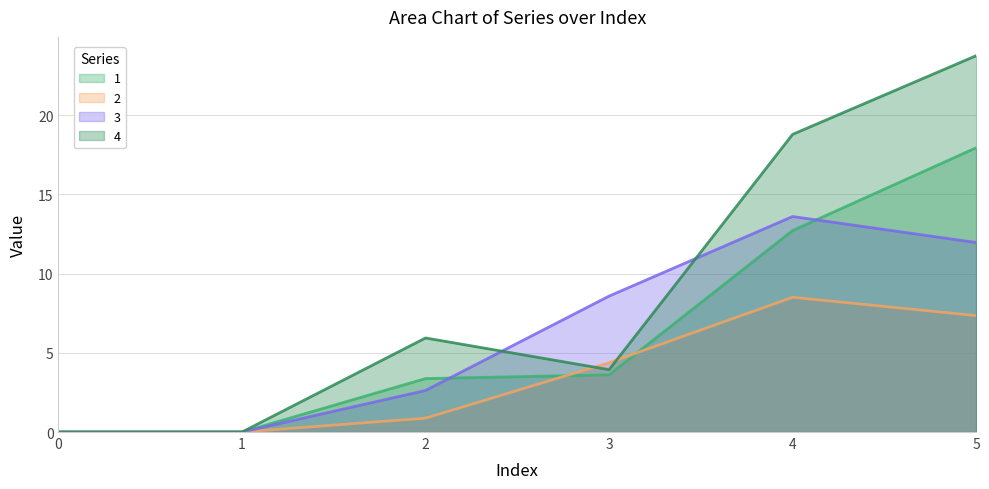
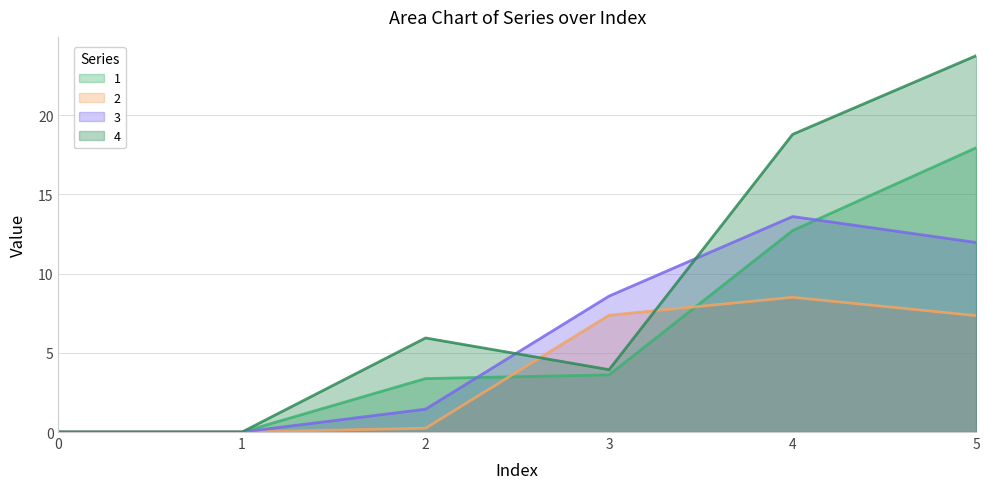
  {
    "2": {
-     "2": 0.9,
-     "3": 4.4,
+     "2": 0.2,
+     "3": 7.4,
      "4": 8.5,
      "5": 7.3
    },
    "3": {
-     "2": 2.6,
+     "2": 1.4,
      "3": 8.6,
      "4": 13.6,
      "5": 12.0
    }
  }
